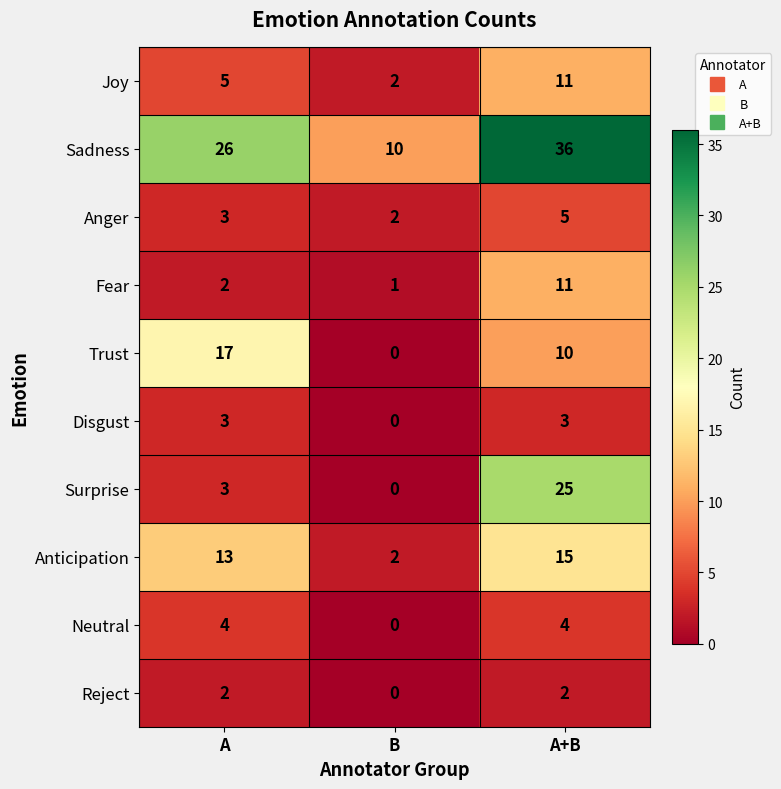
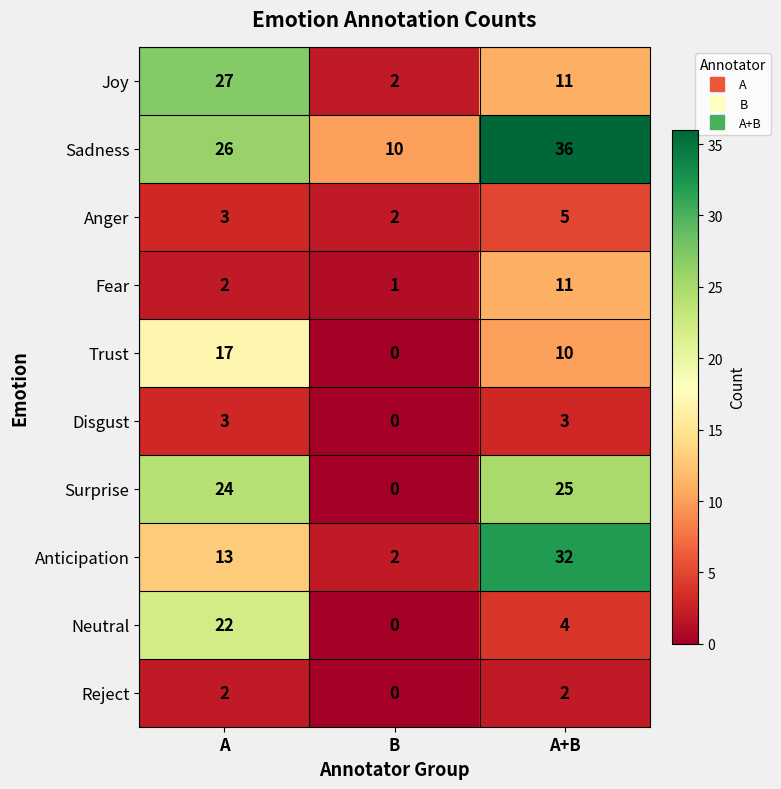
  {
    "Joy": {
-     "A": 5,
+     "A": 27,
      "B": 2,
      "A+B": 11
    },
    "Sadness": {
      "A": 26,
      "B": 10,
      "A+B": 36
    },
    "Anger": {
      "A": 3,
      "B": 2,
      "A+B": 5
    },
    "Fear": {
      "A": 2,
      "B": 1,
      "A+B": 11
    },
    "Trust": {
      "A": 17,
      "B": 0,
      "A+B": 10
    },
    "Disgust": {
      "A": 3,
      "B": 0,
      "A+B": 3
    },
    "Surprise": {
-     "A": 3,
+     "A": 24,
      "B": 0,
      "A+B": 25
    },
    "Anticipation": {
      "A": 13,
      "B": 2,
-     "A+B": 15
+     "A+B": 32
    },
    "Neutral": {
-     "A": 4,
+     "A": 22,
      "B": 0,
      "A+B": 4
    },
    "Reject": {
      "A": 2,
      "B": 0,
      "A+B": 2
    }
  }
